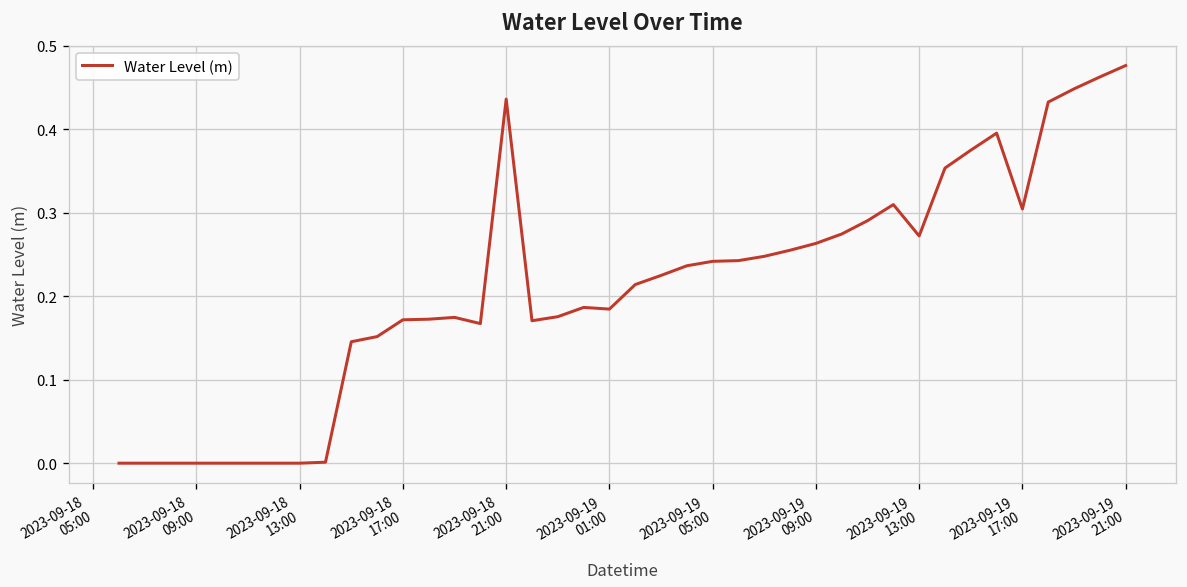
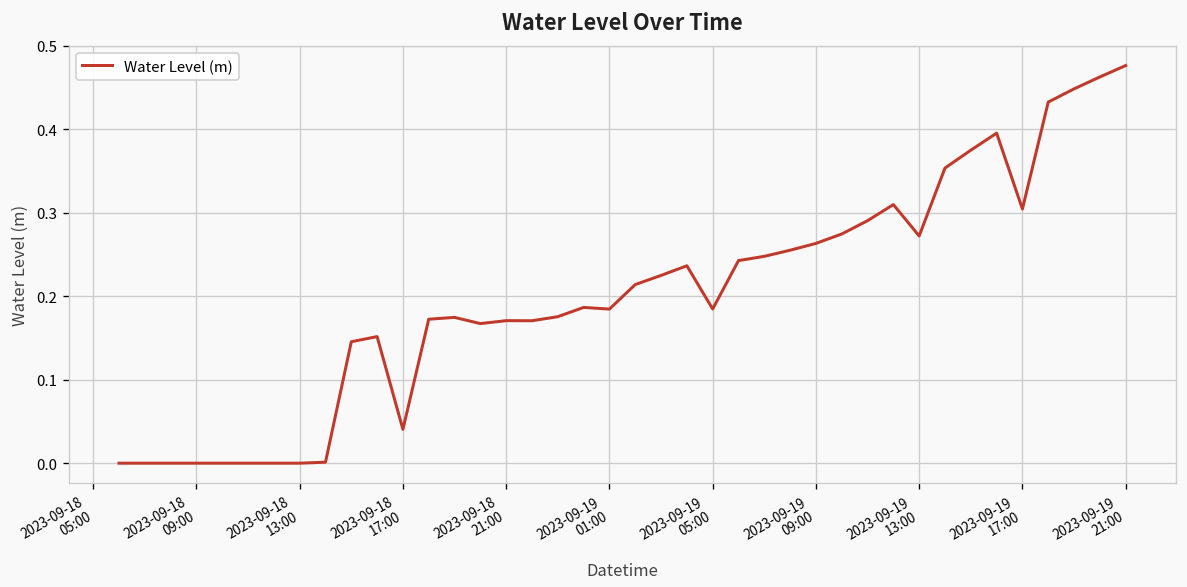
  {
    "2023-09-18 09:00": 0.00,
    "2023-09-18 13:00": 0.00,
-   "2023-09-18 17:00": 0.17,
-   "2023-09-18 21:00": 0.44,
+   "2023-09-18 17:00": 0.04,
+   "2023-09-18 21:00": 0.17,
    "2023-09-19 01:00": 0.18,
-   "2023-09-19 05:00": 0.24,
+   "2023-09-19 05:00": 0.18,
    "2023-09-19 09:00": 0.26,
    "2023-09-19 13:00": 0.27,
    "2023-09-19 17:00": 0.30,
    "2023-09-19 21:00": 0.48
  }
